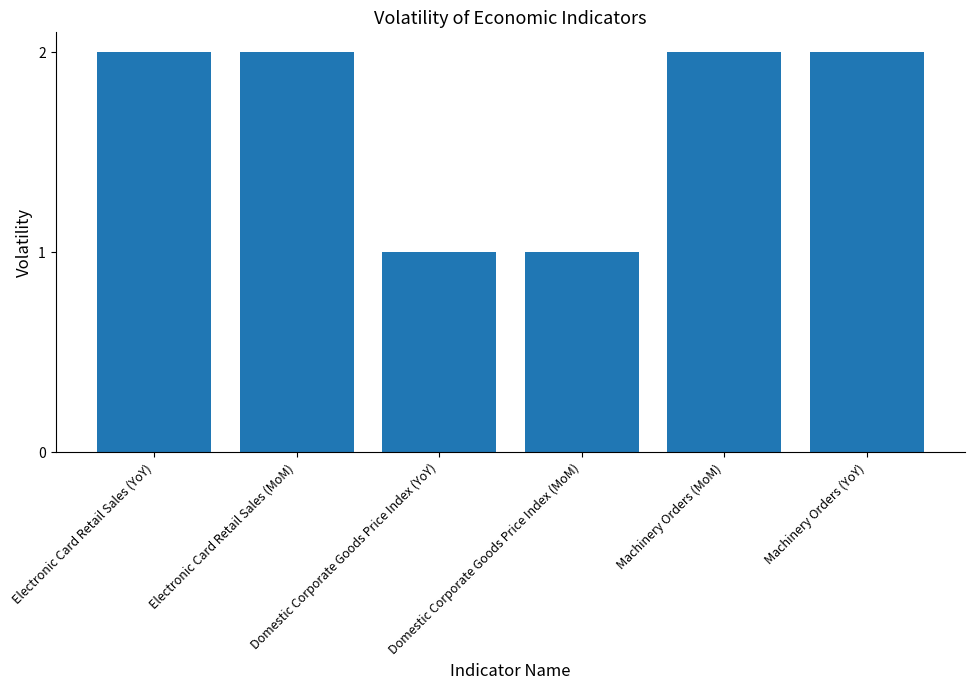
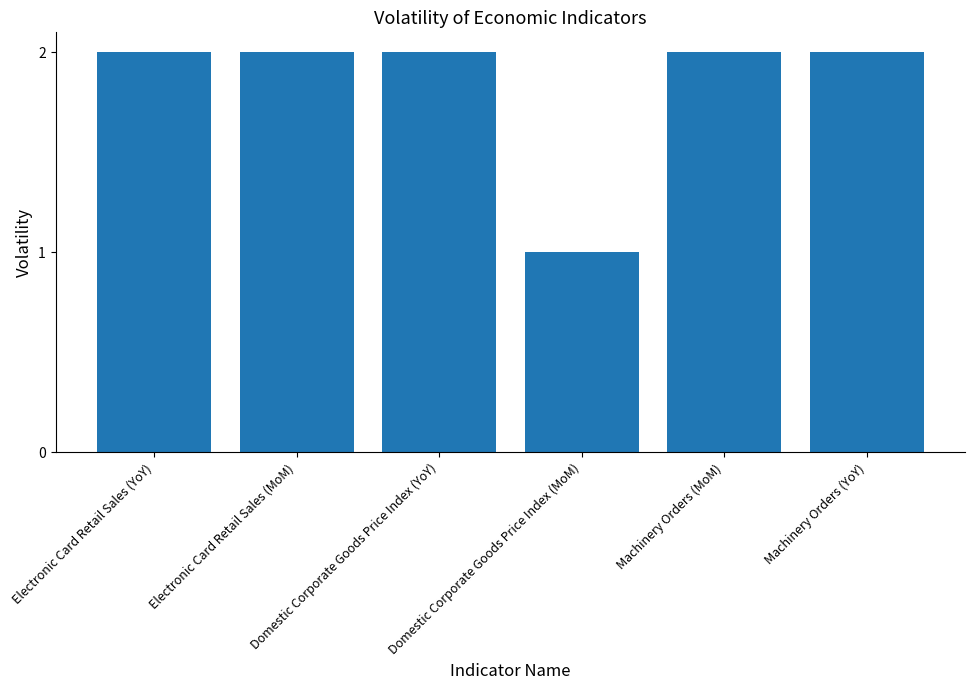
  {
    "Electronic Card Retail Sales (YoY)": 2,
    "Electronic Card Retail Sales (MoM)": 2,
-   "Domestic Corporate Goods Price Index (YoY)": 1,
+   "Domestic Corporate Goods Price Index (YoY)": 2,
    "Domestic Corporate Goods Price Index (MoM)": 1,
    "Machinery Orders (MoM)": 2,
    "Machinery Orders (YoY)": 2
  }
